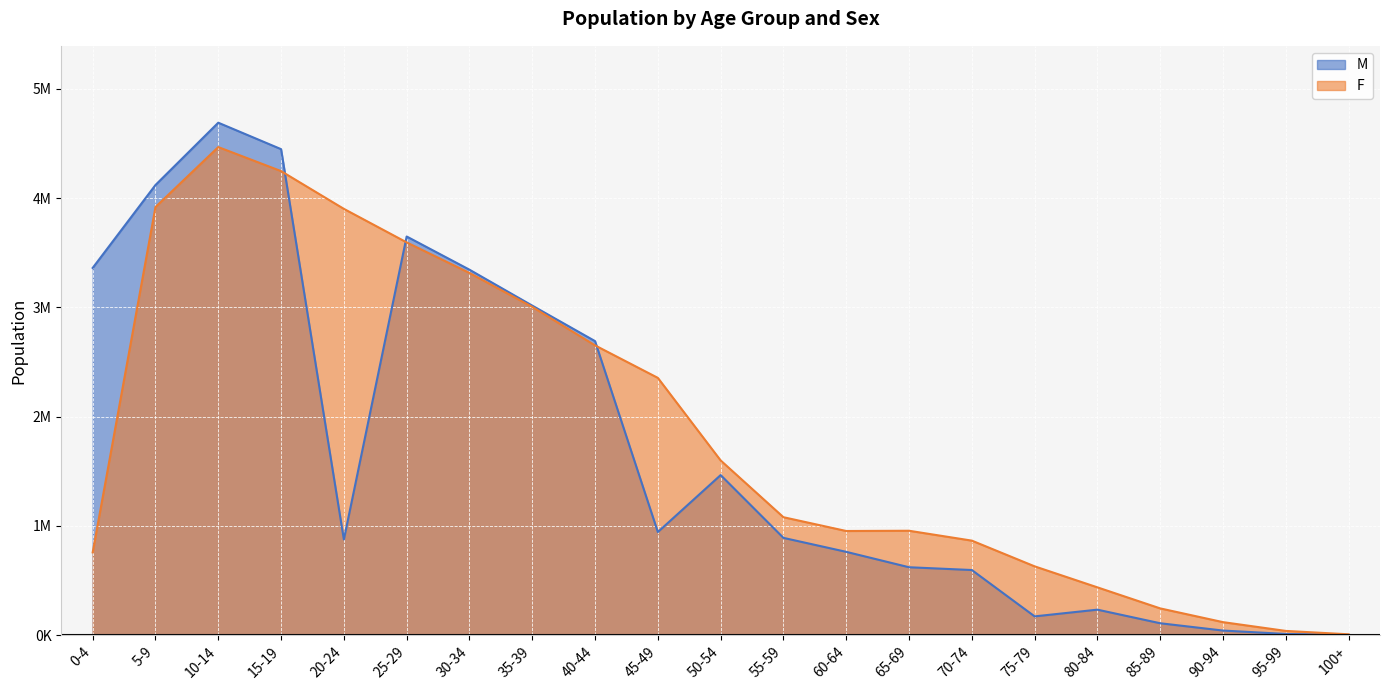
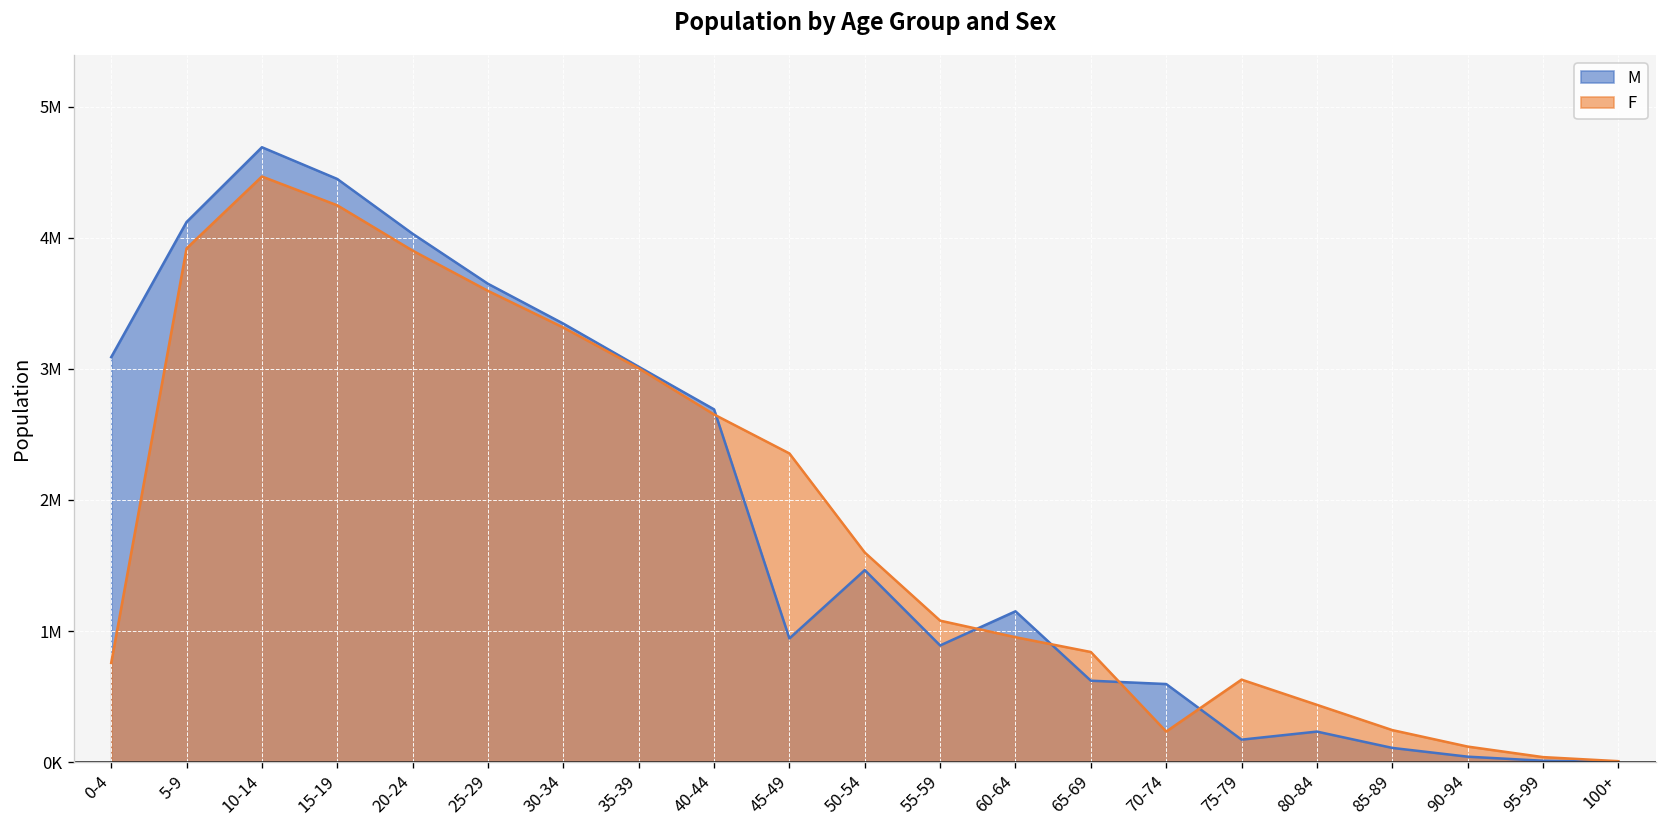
  {
    "M": {
-     "0-4": 3360000,
+     "0-4": 3090000,
      "5-9": 4120000,
      "10-14": 4690000,
      "15-19": 4450000,
-     "20-24": 880000,
+     "20-24": 4030000,
      "25-29": 3650000,
      "30-34": 3350000,
      "40-44": 2690000,
      "45-49": 940000,
      "50-54": 1470000,
      "55-59": 890000,
-     "60-64": 760000,
+     "60-64": 1150000,
      "65-69": 620000,
      "70-74": 600000,
      "75-79": 170000,
      "80-84": 230000,
      "85-89": 110000,
      "90-94": 40000,
      "95-99": 10000
    },
    "F": {
      "0-4": 760000,
      "5-9": 3920000,
      "10-14": 4470000,
      "15-19": 4250000,
      "20-24": 3900000,
      "25-29": 3600000,
      "30-34": 3320000,
      "40-44": 2650000,
      "45-49": 2360000,
      "50-54": 1600000,
      "55-59": 1080000,
      "60-64": 950000,
-     "65-69": 960000,
-     "70-74": 860000,
+     "65-69": 840000,
+     "70-74": 230000,
      "75-79": 630000,
      "80-84": 440000,
      "85-89": 240000,
      "90-94": 120000,
      "95-99": 40000
    }
  }
